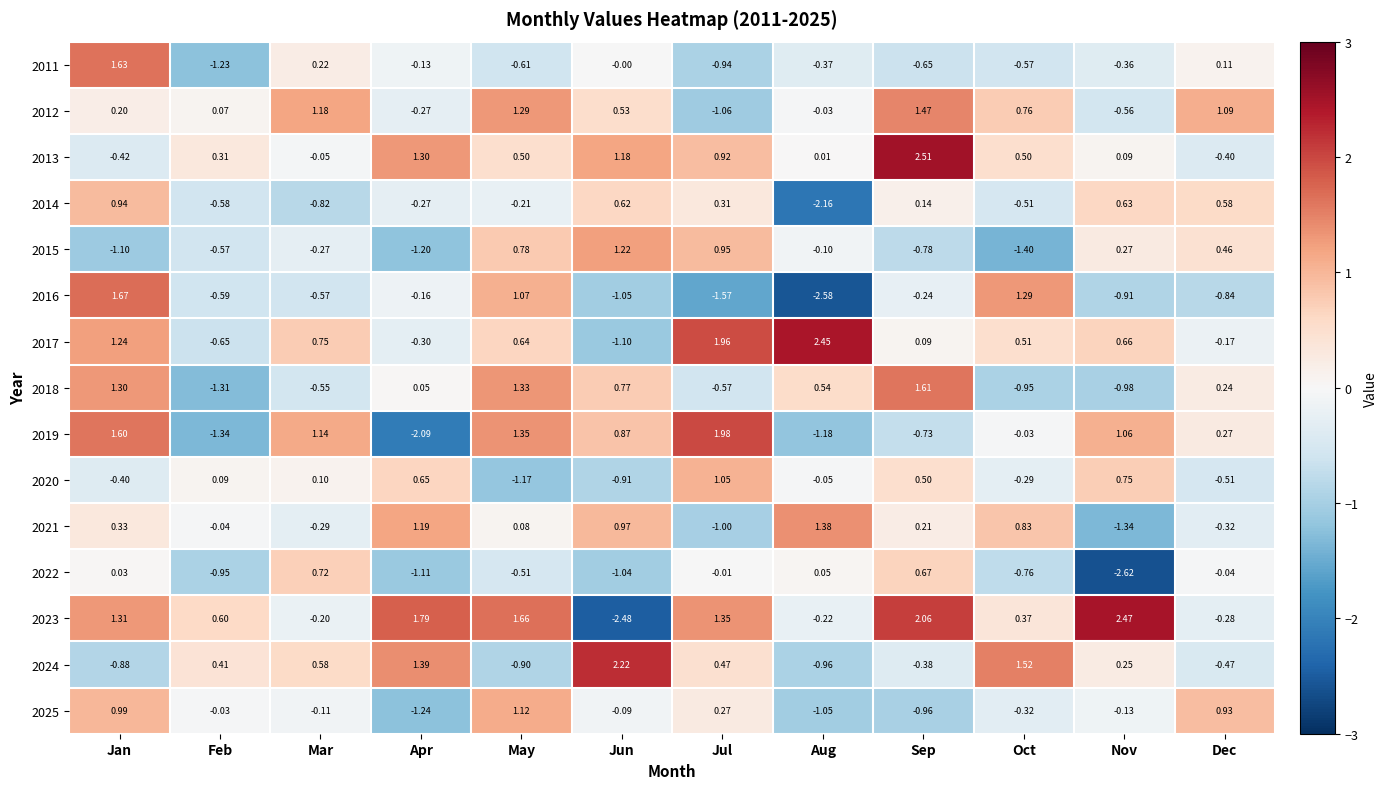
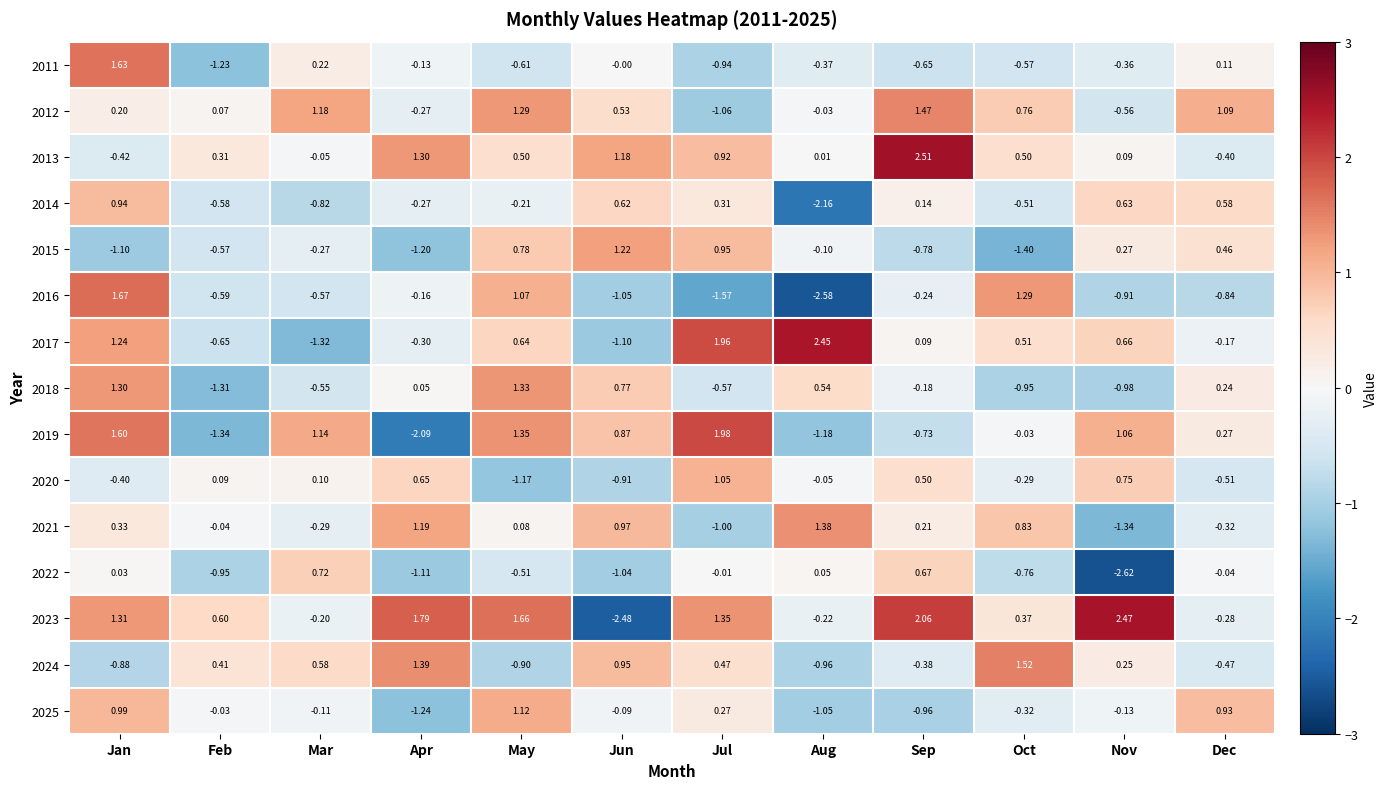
  {
    "2011": {
      "Jan": 1.63,
      "Feb": -1.23,
      "Mar": 0.22,
      "Apr": -0.13,
      "May": -0.61,
      "Jun": -0.00,
      "Jul": -0.94,
      "Aug": -0.37,
      "Sep": -0.65,
      "Oct": -0.57,
      "Nov": -0.36,
      "Dec": 0.11
    },
    "2012": {
      "Jan": 0.20,
      "Feb": 0.07,
      "Mar": 1.18,
      "Apr": -0.27,
      "May": 1.29,
      "Jun": 0.53,
      "Jul": -1.06,
      "Aug": -0.03,
      "Sep": 1.47,
      "Oct": 0.76,
      "Nov": -0.56,
      "Dec": 1.09
    },
    "2013": {
      "Jan": -0.42,
      "Feb": 0.31,
      "Mar": -0.05,
      "Apr": 1.30,
      "May": 0.50,
      "Jun": 1.18,
      "Jul": 0.92,
      "Aug": 0.01,
      "Sep": 2.51,
      "Oct": 0.50,
      "Nov": 0.09,
      "Dec": -0.40
    },
    "2014": {
      "Jan": 0.94,
      "Feb": -0.58,
      "Mar": -0.82,
      "Apr": -0.27,
      "May": -0.21,
      "Jun": 0.62,
      "Jul": 0.31,
      "Aug": -2.16,
      "Sep": 0.14,
      "Oct": -0.51,
      "Nov": 0.63,
      "Dec": 0.58
    },
    "2015": {
      "Jan": -1.10,
      "Feb": -0.57,
      "Mar": -0.27,
      "Apr": -1.20,
      "May": 0.78,
      "Jun": 1.22,
      "Jul": 0.95,
      "Aug": -0.10,
      "Sep": -0.78,
      "Oct": -1.40,
      "Nov": 0.27,
      "Dec": 0.46
    },
    "2016": {
      "Jan": 1.67,
      "Feb": -0.59,
      "Mar": -0.57,
      "Apr": -0.16,
      "May": 1.07,
      "Jun": -1.05,
      "Jul": -1.57,
      "Aug": -2.58,
      "Sep": -0.24,
      "Oct": 1.29,
      "Nov": -0.91,
      "Dec": -0.84
    },
    "2017": {
      "Jan": 1.24,
      "Feb": -0.65,
-     "Mar": 0.75,
+     "Mar": -1.32,
      "Apr": -0.30,
      "May": 0.64,
      "Jun": -1.10,
      "Jul": 1.96,
      "Aug": 2.45,
      "Sep": 0.09,
      "Oct": 0.51,
      "Nov": 0.66,
      "Dec": -0.17
    },
    "2018": {
      "Jan": 1.30,
      "Feb": -1.31,
      "Mar": -0.55,
      "Apr": 0.05,
      "May": 1.33,
      "Jun": 0.77,
      "Jul": -0.57,
      "Aug": 0.54,
-     "Sep": 1.61,
+     "Sep": -0.18,
      "Oct": -0.95,
      "Nov": -0.98,
      "Dec": 0.24
    },
    "2019": {
      "Jan": 1.60,
      "Feb": -1.34,
      "Mar": 1.14,
      "Apr": -2.09,
      "May": 1.35,
      "Jun": 0.87,
      "Jul": 1.98,
      "Aug": -1.18,
      "Sep": -0.73,
      "Oct": -0.03,
      "Nov": 1.06,
      "Dec": 0.27
    },
    "2020": {
      "Jan": -0.40,
      "Feb": 0.09,
      "Mar": 0.10,
      "Apr": 0.65,
      "May": -1.17,
      "Jun": -0.91,
      "Jul": 1.05,
      "Aug": -0.05,
      "Sep": 0.50,
      "Oct": -0.29,
      "Nov": 0.75,
      "Dec": -0.51
    },
    "2021": {
      "Jan": 0.33,
      "Feb": -0.04,
      "Mar": -0.29,
      "Apr": 1.19,
      "May": 0.08,
      "Jun": 0.97,
      "Jul": -1.00,
      "Aug": 1.38,
      "Sep": 0.21,
      "Oct": 0.83,
      "Nov": -1.34,
      "Dec": -0.32
    },
    "2022": {
      "Jan": 0.03,
      "Feb": -0.95,
      "Mar": 0.72,
      "Apr": -1.11,
      "May": -0.51,
      "Jun": -1.04,
      "Jul": -0.01,
      "Aug": 0.05,
      "Sep": 0.67,
      "Oct": -0.76,
      "Nov": -2.62,
      "Dec": -0.04
    },
    "2023": {
      "Jan": 1.31,
      "Feb": 0.60,
      "Mar": -0.20,
      "Apr": 1.79,
      "May": 1.66,
      "Jun": -2.48,
      "Jul": 1.35,
      "Aug": -0.22,
      "Sep": 2.06,
      "Oct": 0.37,
      "Nov": 2.47,
      "Dec": -0.28
    },
    "2024": {
      "Jan": -0.88,
      "Feb": 0.41,
      "Mar": 0.58,
      "Apr": 1.39,
      "May": -0.90,
-     "Jun": 2.22,
+     "Jun": 0.95,
      "Jul": 0.47,
      "Aug": -0.96,
      "Sep": -0.38,
      "Oct": 1.52,
      "Nov": 0.25,
      "Dec": -0.47
    },
    "2025": {
      "Jan": 0.99,
      "Feb": -0.03,
      "Mar": -0.11,
      "Apr": -1.24,
      "May": 1.12,
      "Jun": -0.09,
      "Jul": 0.27,
      "Aug": -1.05,
      "Sep": -0.96,
      "Oct": -0.32,
      "Nov": -0.13,
      "Dec": 0.93
    }
  }
